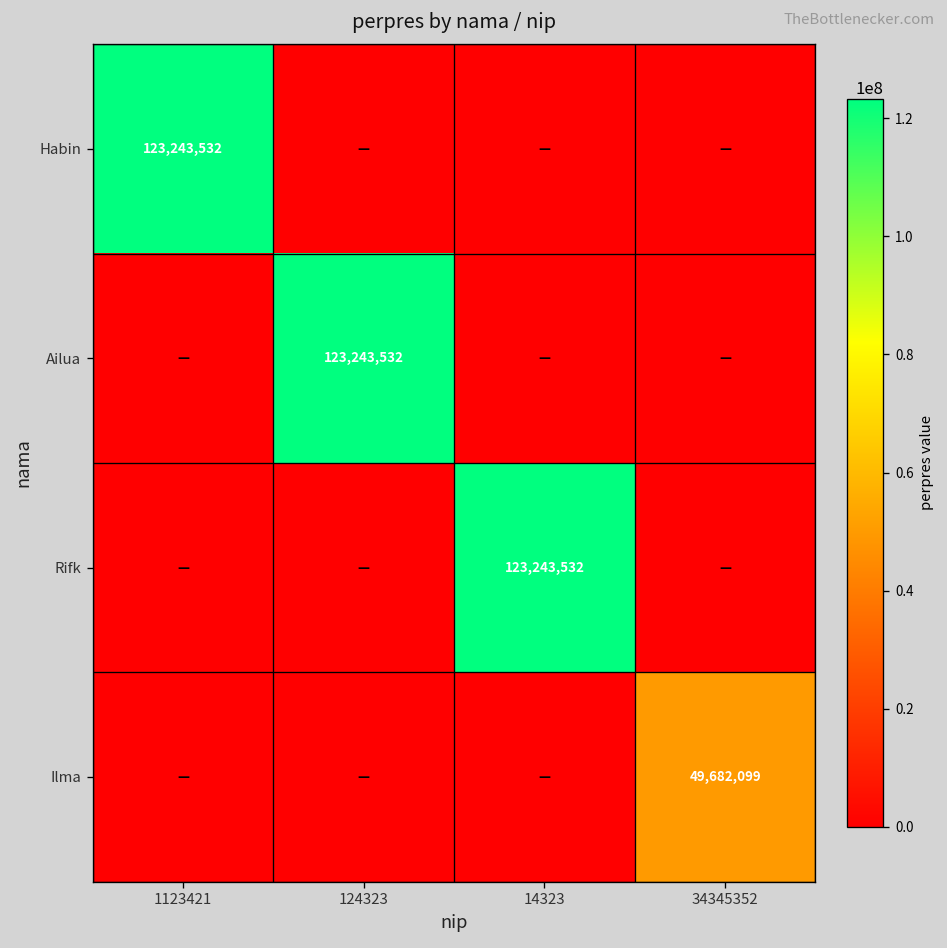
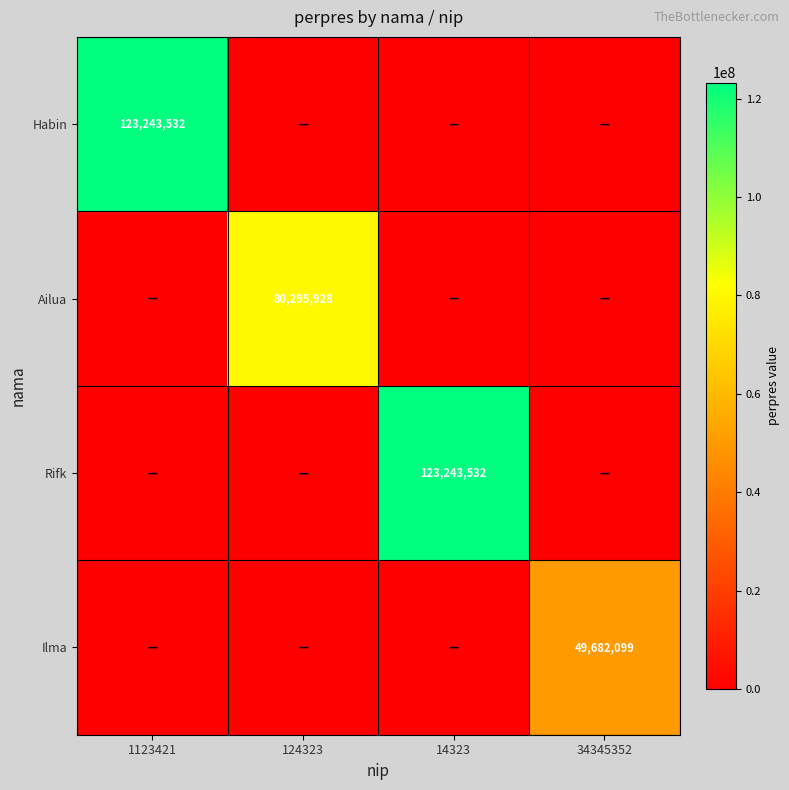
  {
    "Habin": {
      "1123421": "123,243,532"
    },
    "Ailua": {
-     "124323": "123,243,532"
+     "124323": "80,295,928"
    },
    "Rifk": {
      "14323": "123,243,532"
    },
    "Ilma": {
      "34345352": "49,682,099"
    }
  }
